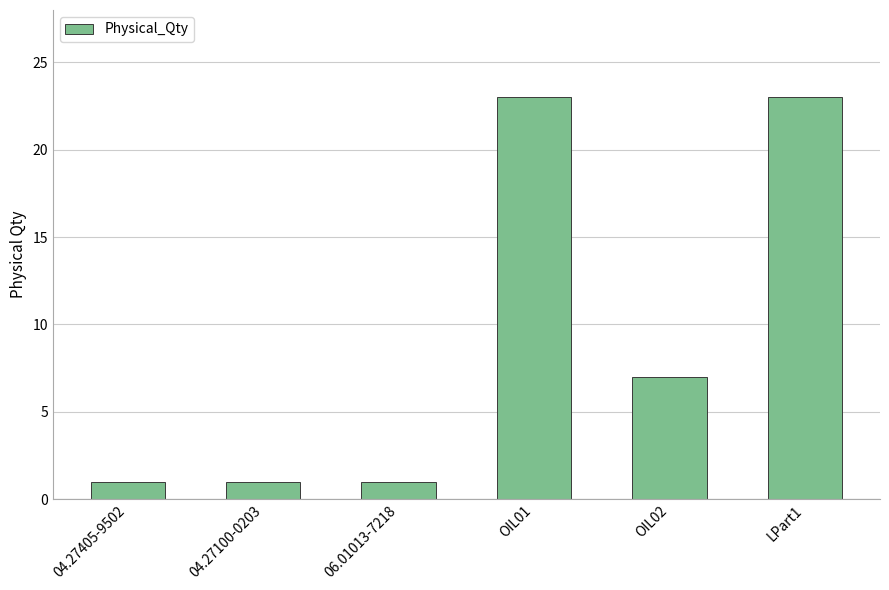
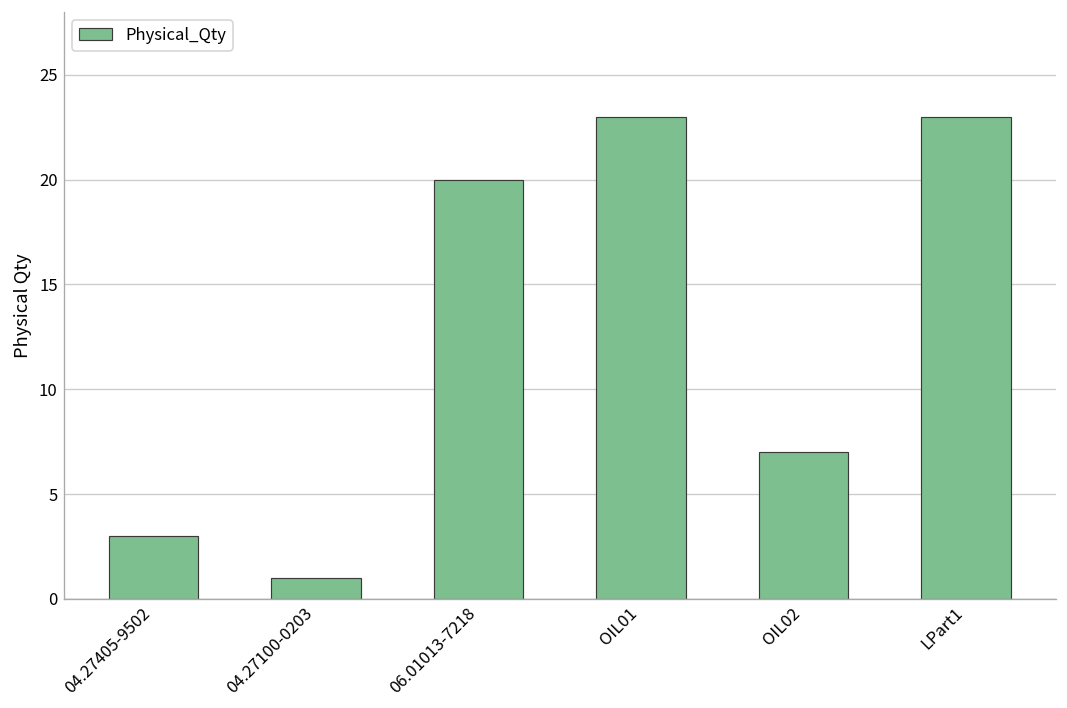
  {
-   "04.27405-9502": 1,
+   "04.27405-9502": 3,
    "04.27100-0203": 1,
-   "06.01013-7218": 1,
+   "06.01013-7218": 20,
    "OIL01": 23,
    "OIL02": 7,
    "LPart1": 23
  }
